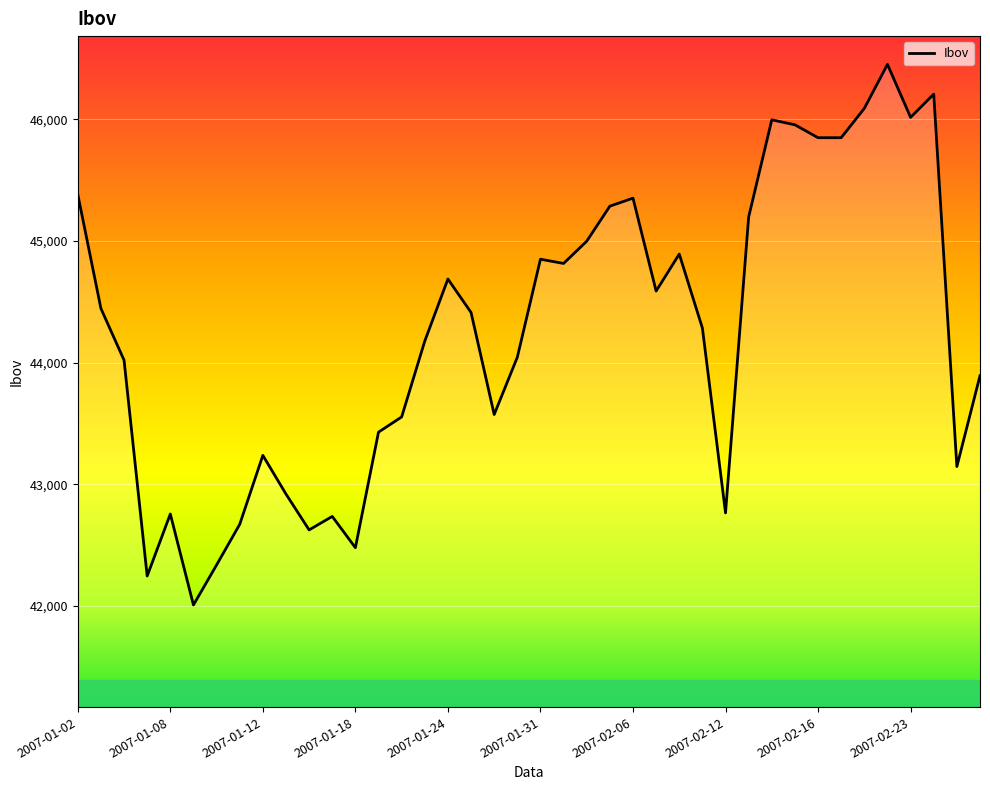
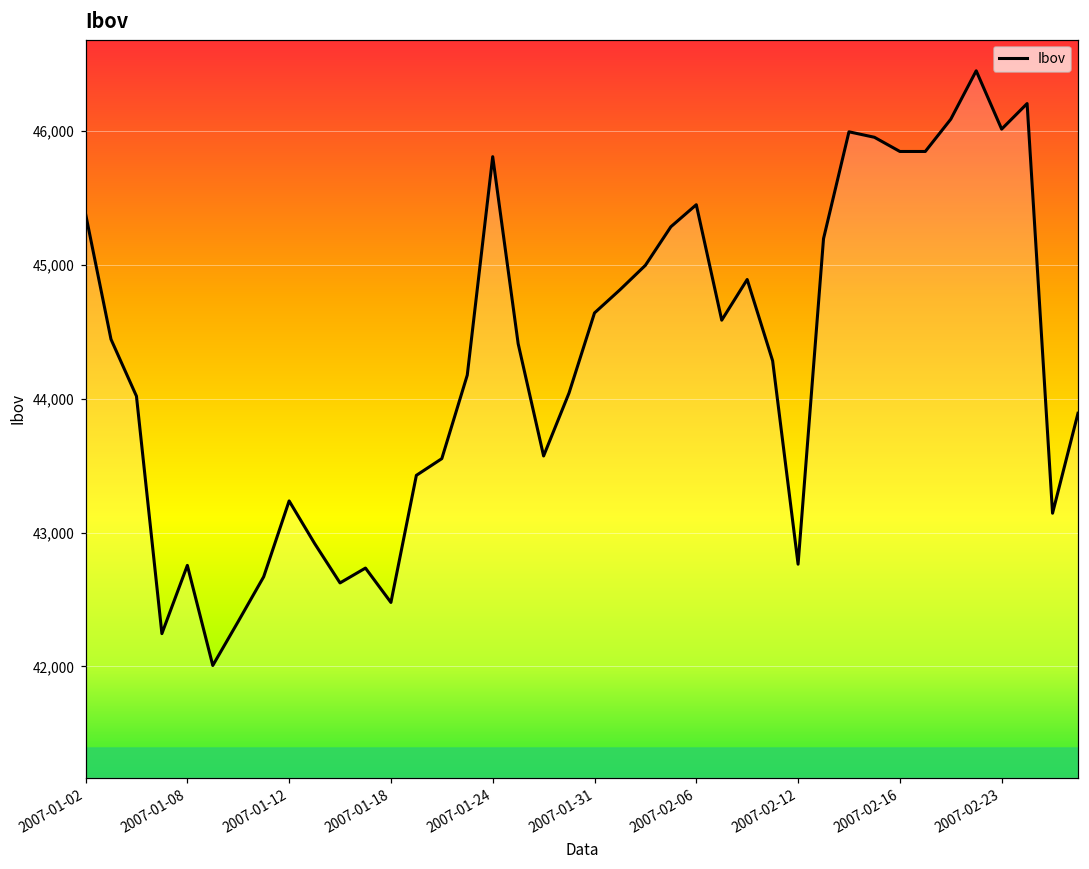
  {
    "2007-01-02": "45,380",
    "2007-01-08": "42,760",
    "2007-01-12": "43,240",
    "2007-01-18": "42,480",
-   "2007-01-24": "44,690",
-   "2007-01-31": "44,850",
-   "2007-02-06": "45,350",
+   "2007-01-24": "45,810",
+   "2007-01-31": "44,640",
+   "2007-02-06": "45,450",
    "2007-02-12": "42,760",
    "2007-02-16": "45,850",
    "2007-02-23": "46,020"
  }
